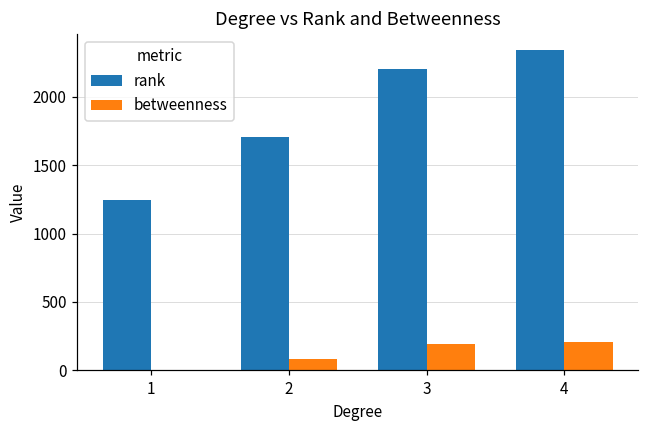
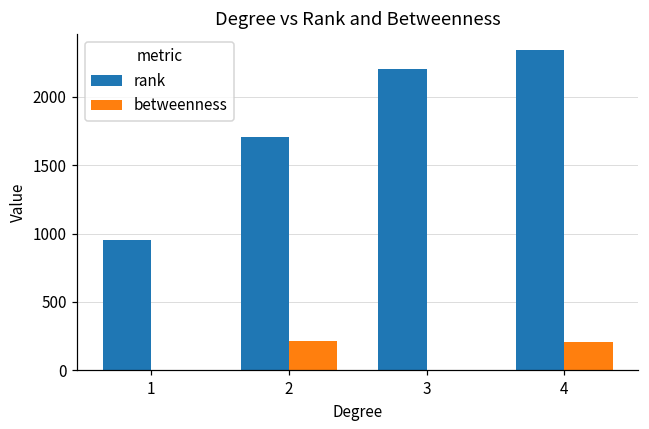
  {
    "rank": {
-     "1": 1250,
+     "1": 960,
      "2": 1710,
      "3": 2200,
      "4": 2340
    },
    "betweenness": {
      "1": 0,
-     "2": 80,
-     "3": 200,
+     "2": 210,
+     "3": 10,
      "4": 210
    }
  }
